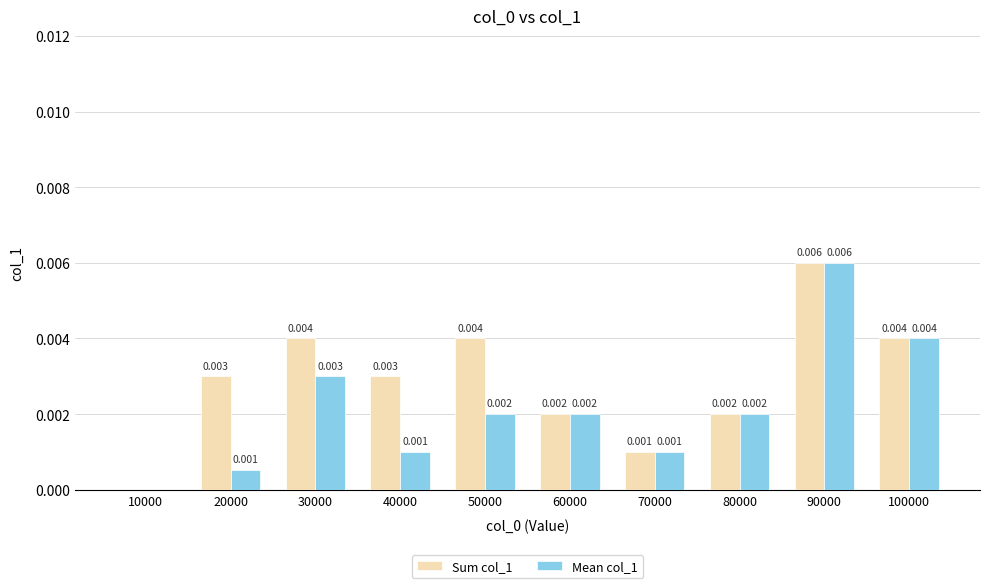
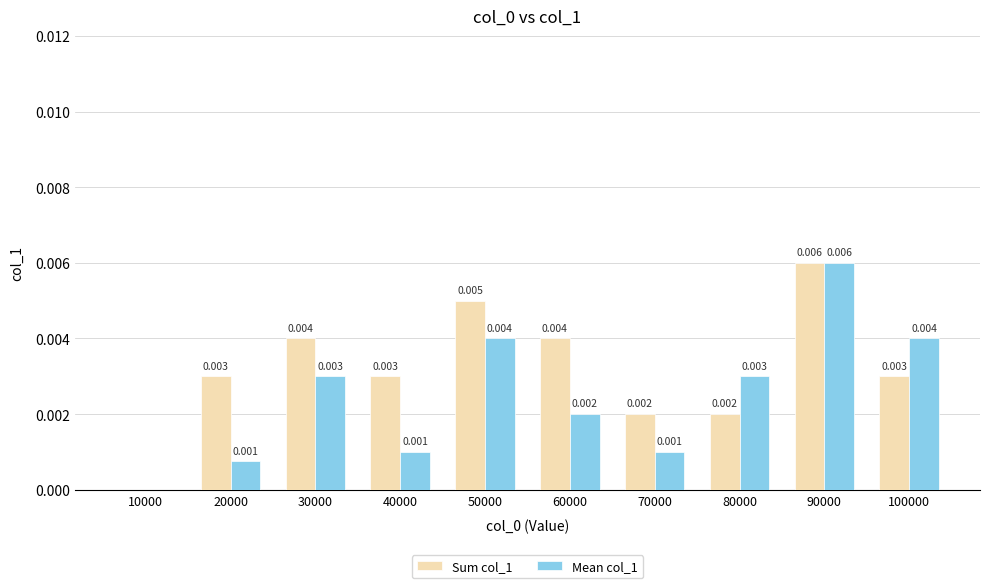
  {
    "Sum col_1": {
      "20000": 0.003,
      "30000": 0.004,
      "40000": 0.003,
-     "50000": 0.004,
-     "60000": 0.002,
-     "70000": 0.001,
+     "50000": 0.005,
+     "60000": 0.004,
+     "70000": 0.002,
      "80000": 0.002,
      "90000": 0.006,
-     "100000": 0.004
+     "100000": 0.003
    },
    "Mean col_1": {
-     "20000": 0.0005,
+     "20000": 0.0008,
      "30000": 0.003,
      "40000": 0.001,
-     "50000": 0.002,
+     "50000": 0.004,
      "60000": 0.002,
      "70000": 0.001,
-     "80000": 0.002,
+     "80000": 0.003,
      "90000": 0.006,
      "100000": 0.004
    }
  }
